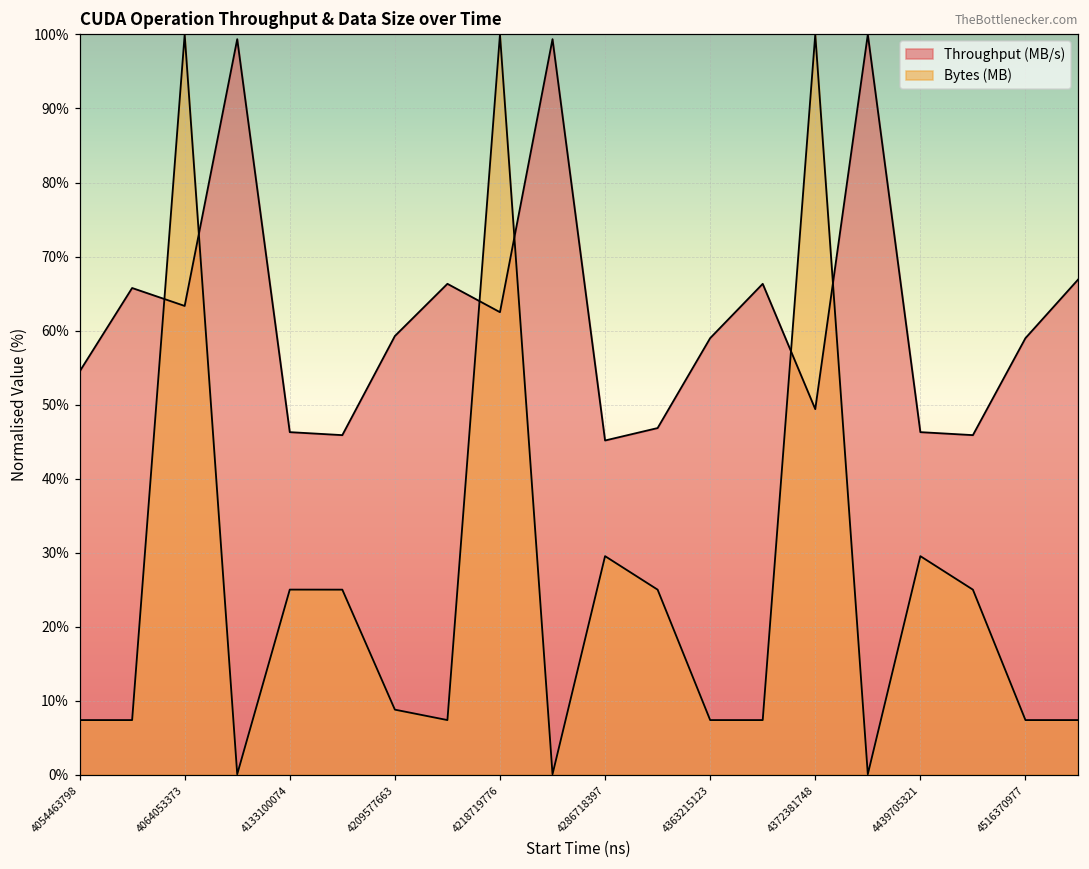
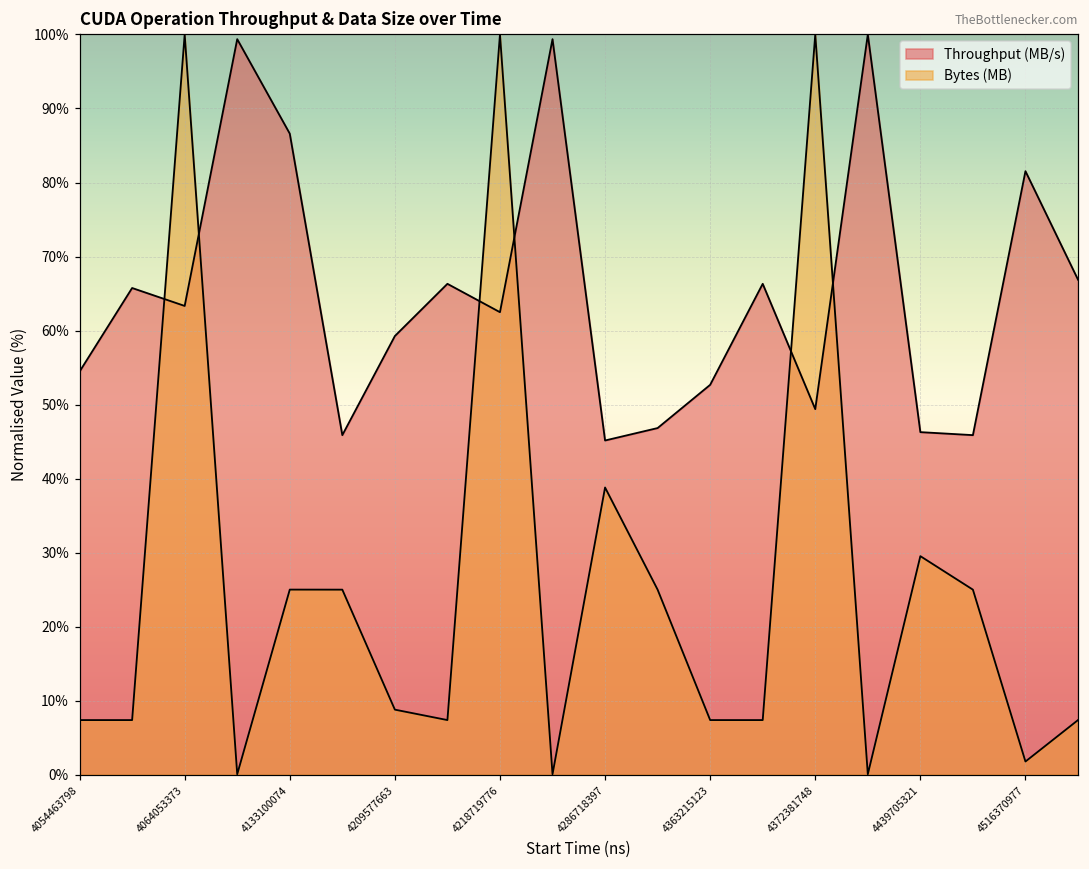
  {
    "Throughput (MB/s)": {
      "4054463798": "54%",
      "4064053373": "63%",
-     "4133100074": "46%",
+     "4133100074": "87%",
      "4209577663": "59%",
      "4218719776": "62%",
      "4286718397": "45%",
-     "4363215123": "59%",
+     "4363215123": "53%",
      "4372381748": "49%",
      "4439705321": "46%",
-     "4516370977": "59%"
+     "4516370977": "82%"
    },
    "Bytes (MB)": {
      "4054463798": "7%",
      "4064053373": "100%",
      "4133100074": "25%",
      "4209577663": "9%",
      "4218719776": "100%",
-     "4286718397": "30%",
+     "4286718397": "39%",
      "4363215123": "7%",
      "4372381748": "100%",
      "4439705321": "30%",
-     "4516370977": "7%"
+     "4516370977": "2%"
    }
  }
